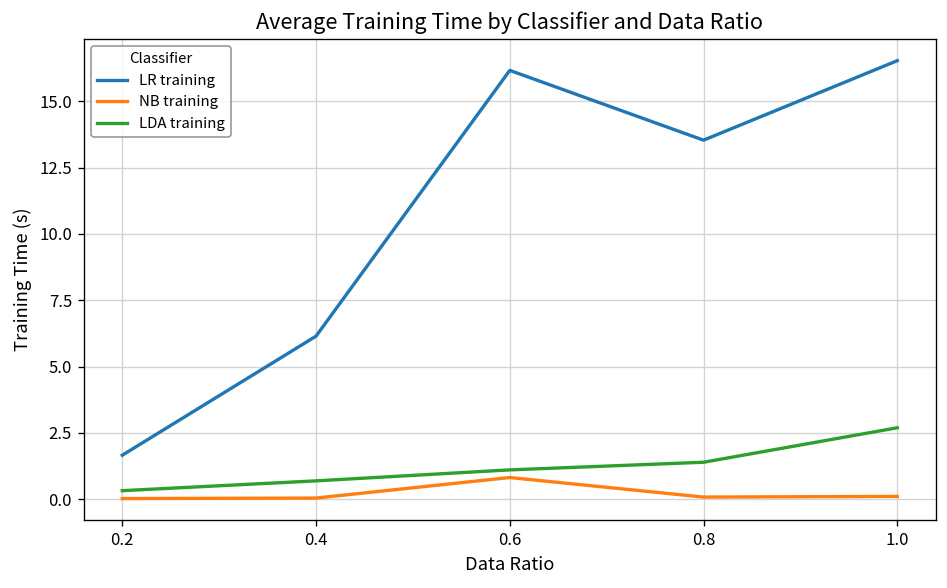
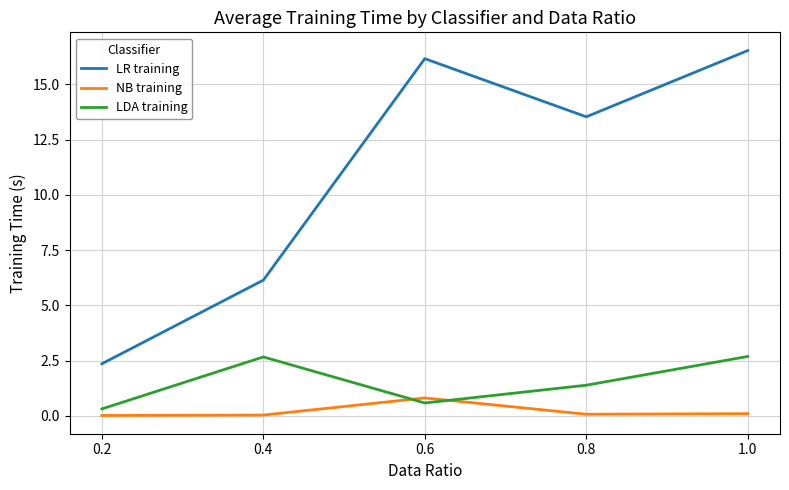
  {
    "LR training": {
-     "0.2": 1.7,
+     "0.2": 2.4,
      "0.4": 6.1,
      "0.6": 16.2,
      "0.8": 13.5,
      "1.0": 16.5
    },
    "NB training": {
      "0.2": 0.0,
      "0.4": 0.0,
      "0.6": 0.8,
      "0.8": 0.1,
      "1.0": 0.1
    },
    "LDA training": {
      "0.2": 0.3,
-     "0.4": 0.7,
-     "0.6": 1.1,
+     "0.4": 2.7,
+     "0.6": 0.6,
      "0.8": 1.4,
      "1.0": 2.7
    }
  }
